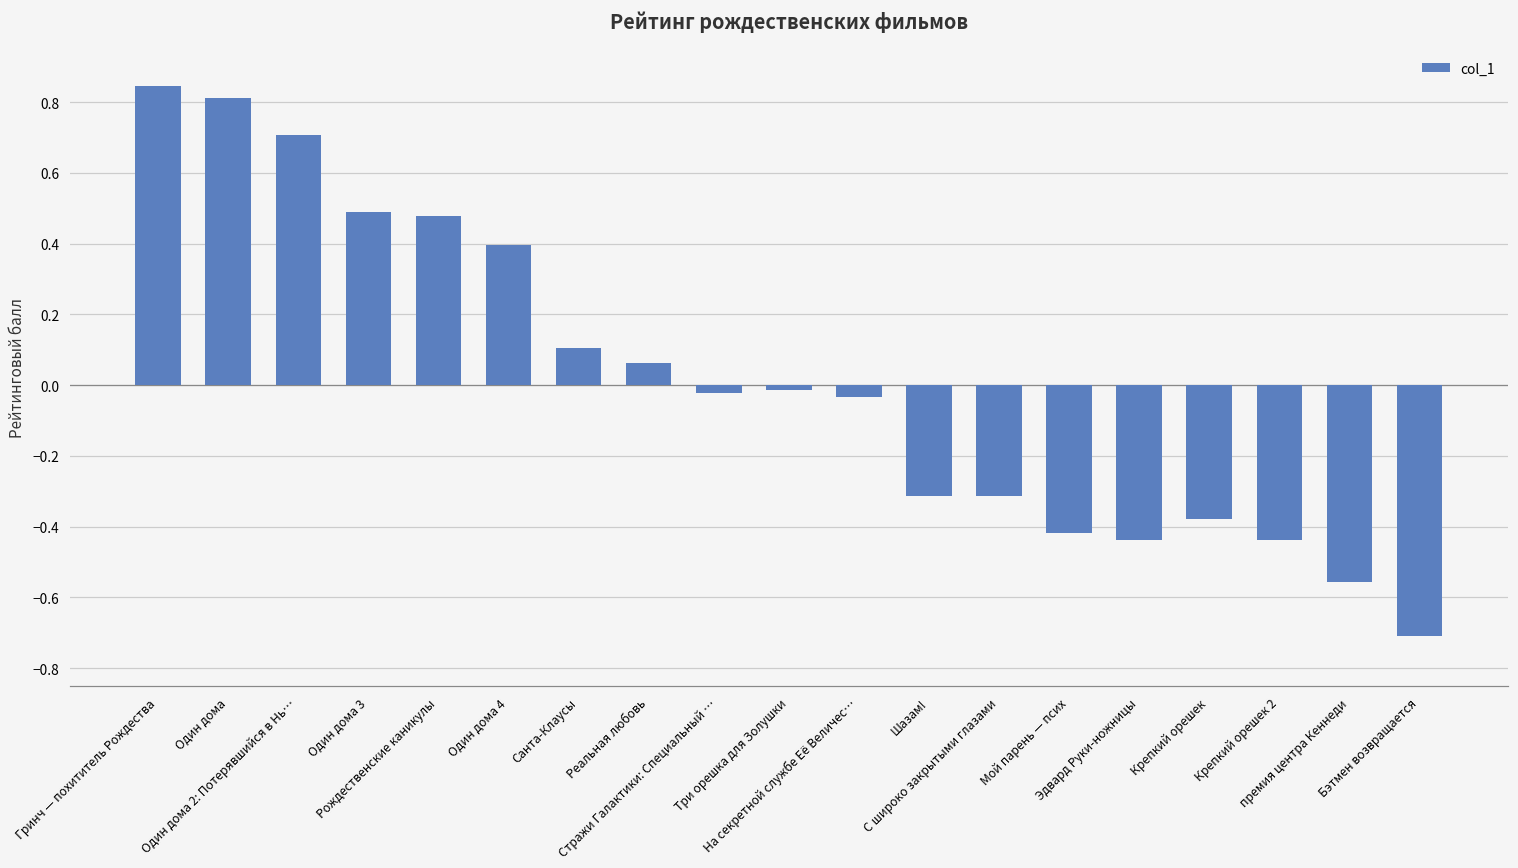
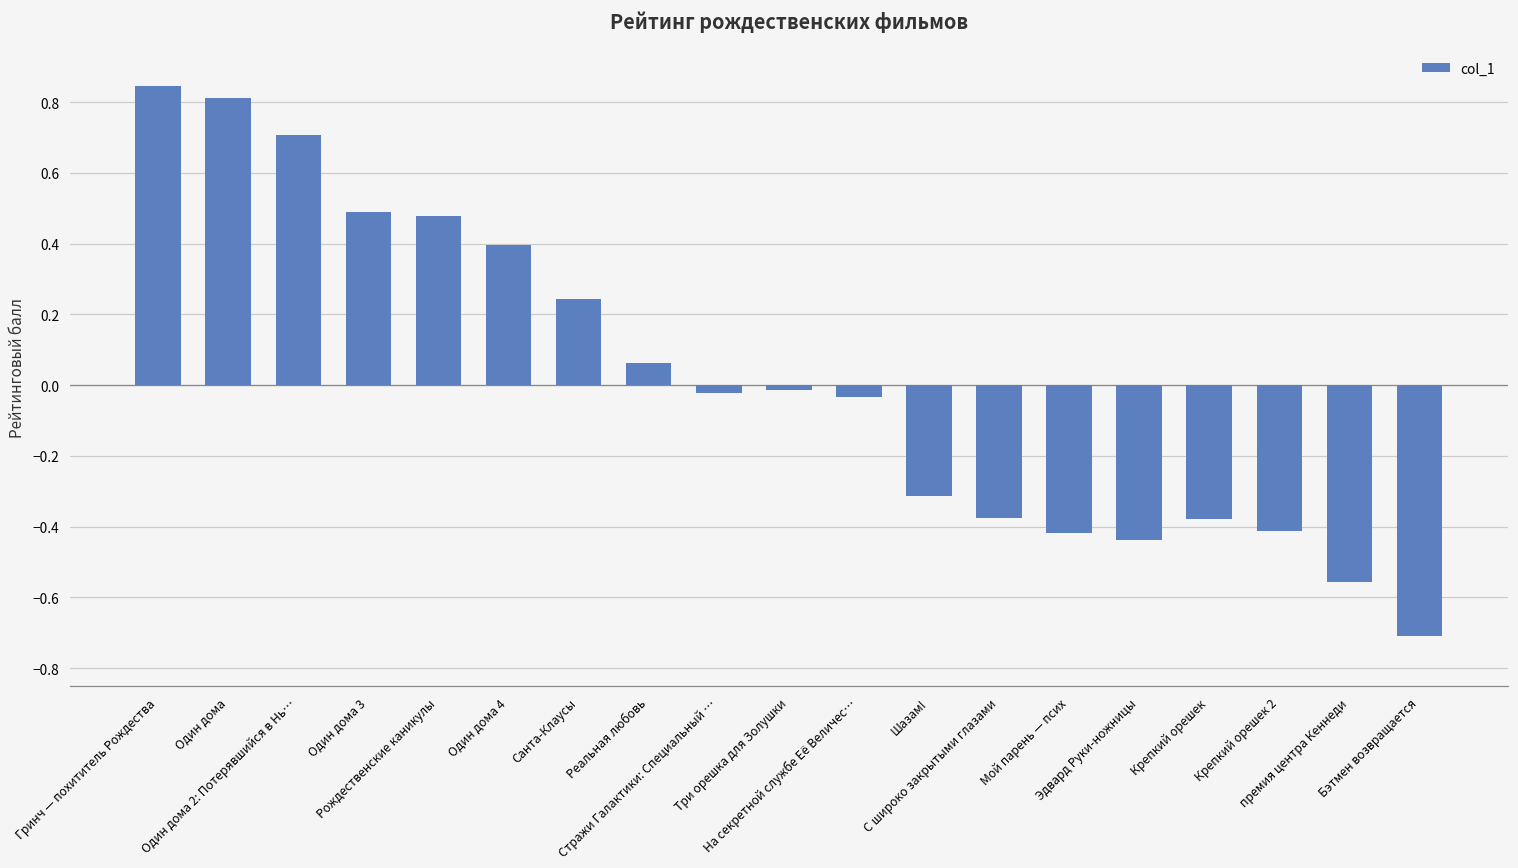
  {
    "Гринч — похититель Рождества": 0.84,
    "Один дома": 0.81,
    "Один дома 2: Потерявшийся в Нь…": 0.71,
    "Один дома 3": 0.49,
    "Рождественские каникулы": 0.48,
    "Один дома 4": 0.40,
-   "Санта-Клаусы": 0.11,
+   "Санта-Клаусы": 0.24,
    "Реальная любовь": 0.06,
    "Стражи Галактики: Специальный …": -0.02,
    "Три орешка для Золушки": -0.02,
    "На секретной службе Её Величес…": -0.03,
    "Шазам!": -0.31,
-   "С широко закрытыми глазами": -0.31,
+   "С широко закрытыми глазами": -0.38,
    "Мой парень — псих": -0.42,
    "Эдвард Руки-ножницы": -0.44,
    "Крепкий орешек": -0.38,
-   "Крепкий орешек 2": -0.44,
+   "Крепкий орешек 2": -0.41,
    "премия центра Кеннеди": -0.56,
    "Бэтмен возвращается": -0.71
  }
